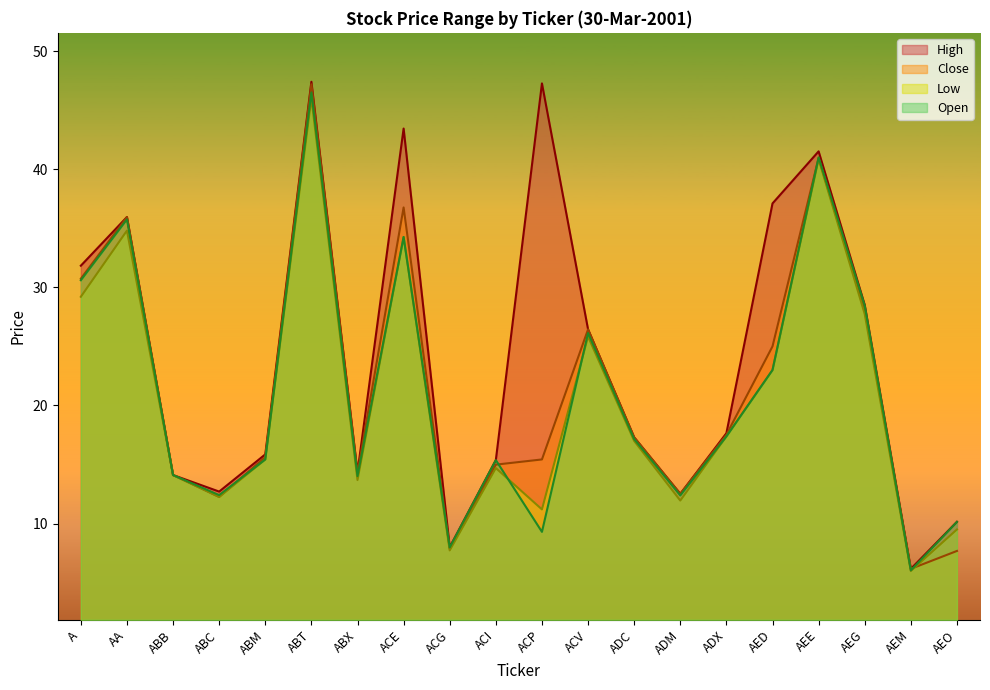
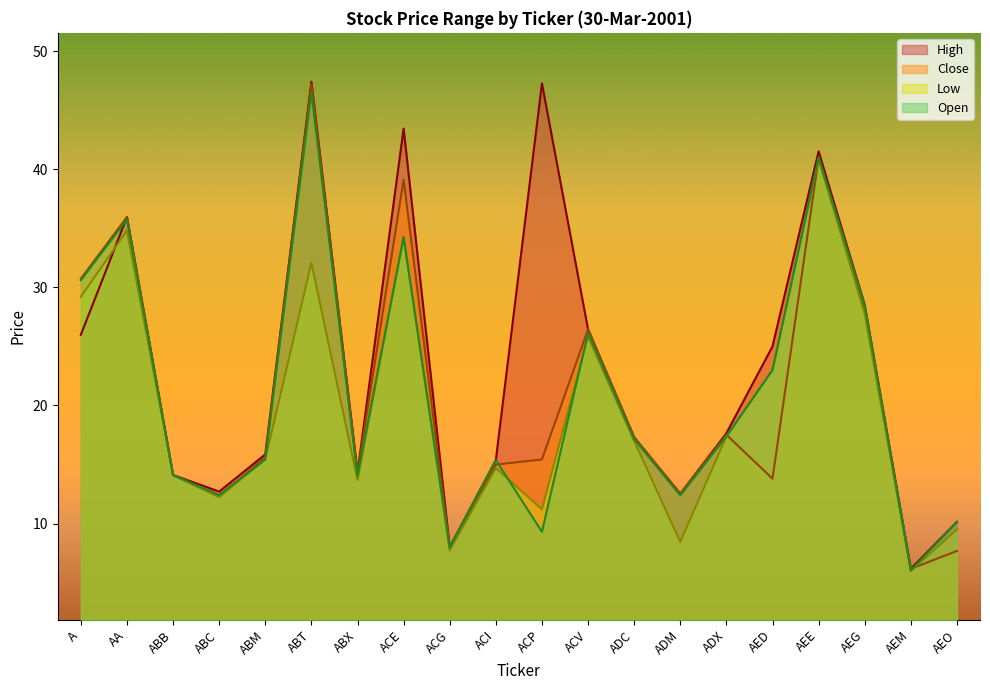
  {
    "High": {
-     "A": 31.8,
+     "A": 26.0,
      "ABC": 12.7,
      "ABM": 15.9,
      "ACE": 43.4,
      "ACP": 47.3,
-     "AED": 37.1,
+     "AED": 25.0,
      "AEE": 41.5
    },
    "Close": {
-     "ACE": 36.8,
+     "ACE": 39.1,
      "ACI": 15.0,
      "ACP": 15.4,
-     "AED": 25.0,
+     "AED": 13.8,
      "AEG": 28.1,
      "AEO": 7.7
    },
    "Low": {
      "A": 29.2,
      "AA": 34.8,
-     "ABT": 46.0,
+     "ABT": 32.1,
      "ABX": 13.7,
      "ACI": 14.7,
      "ACP": 11.2,
      "ACV": 25.8,
-     "ADM": 12.0,
+     "ADM": 8.5,
      "AEG": 27.7,
      "AEO": 9.5
    },
    "Open": {
      "ABT": 46.5,
      "ABX": 14.0,
      "ACP": 9.3,
      "ACV": 26.1
    }
  }
